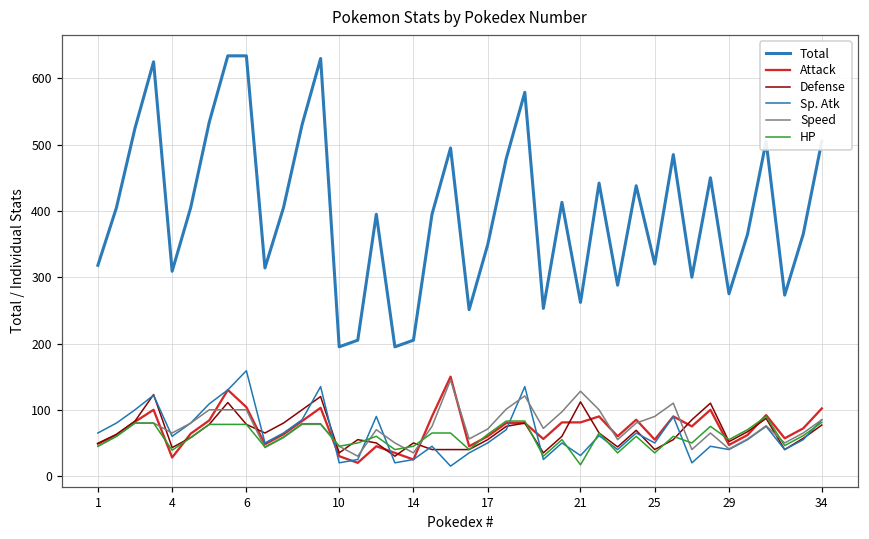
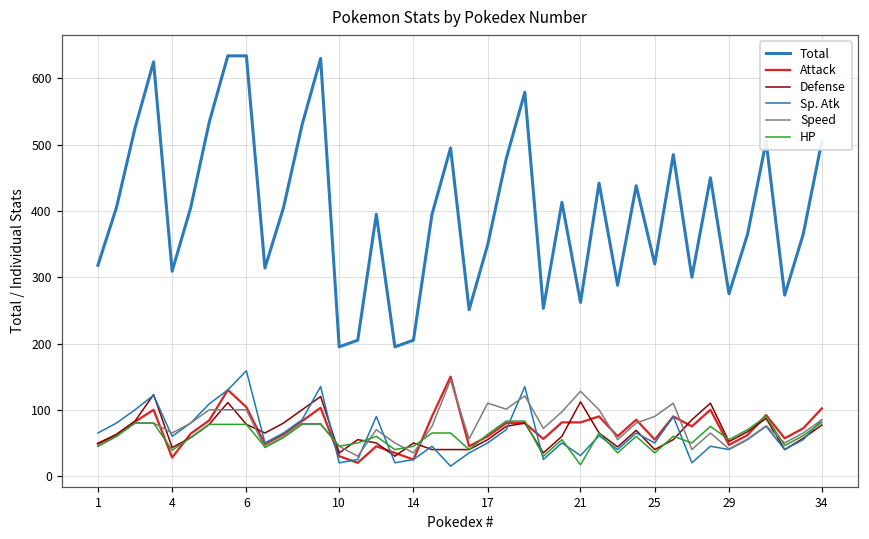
  {
    "Attack": {
      "4": 30,
      "21": 80,
      "34": 100
    },
    "Defense": {
      "17": 60,
      "21": 110
    },
    "Speed": {
      "4": 70,
-     "17": 70,
+     "17": 110,
      "21": 130
    },
    "HP": {
      "21": 20
    }
  }
